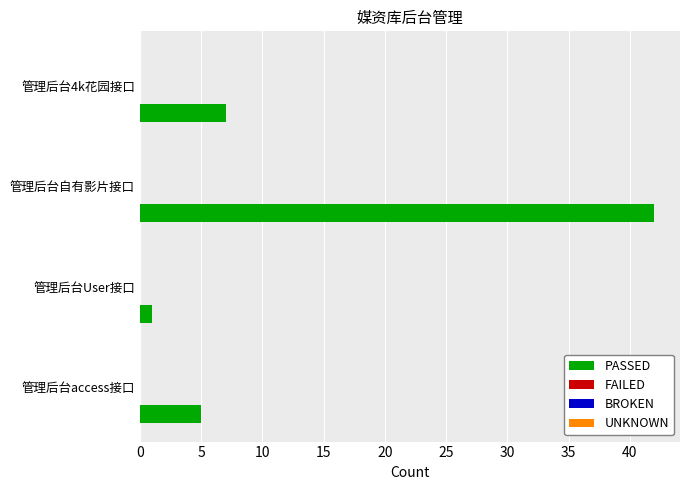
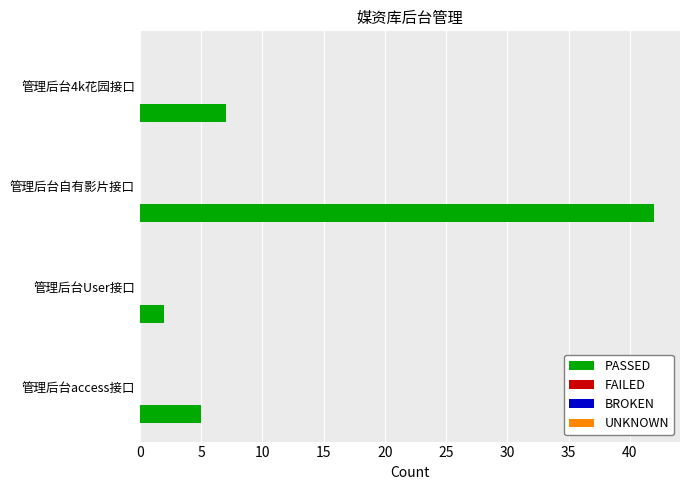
  {
    "PASSED": {
      "管理后台4k花园接口": 7,
      "管理后台自有影片接口": 42,
-     "管理后台User接口": 1,
+     "管理后台User接口": 2,
      "管理后台access接口": 5
    },
    "FAILED": {
      "管理后台4k花园接口": 0,
      "管理后台自有影片接口": 0,
      "管理后台User接口": 0,
      "管理后台access接口": 0
    },
    "BROKEN": {
      "管理后台4k花园接口": 0,
      "管理后台自有影片接口": 0,
      "管理后台User接口": 0,
      "管理后台access接口": 0
    },
    "UNKNOWN": {
      "管理后台4k花园接口": 0,
      "管理后台自有影片接口": 0,
      "管理后台User接口": 0,
      "管理后台access接口": 0
    }
  }
